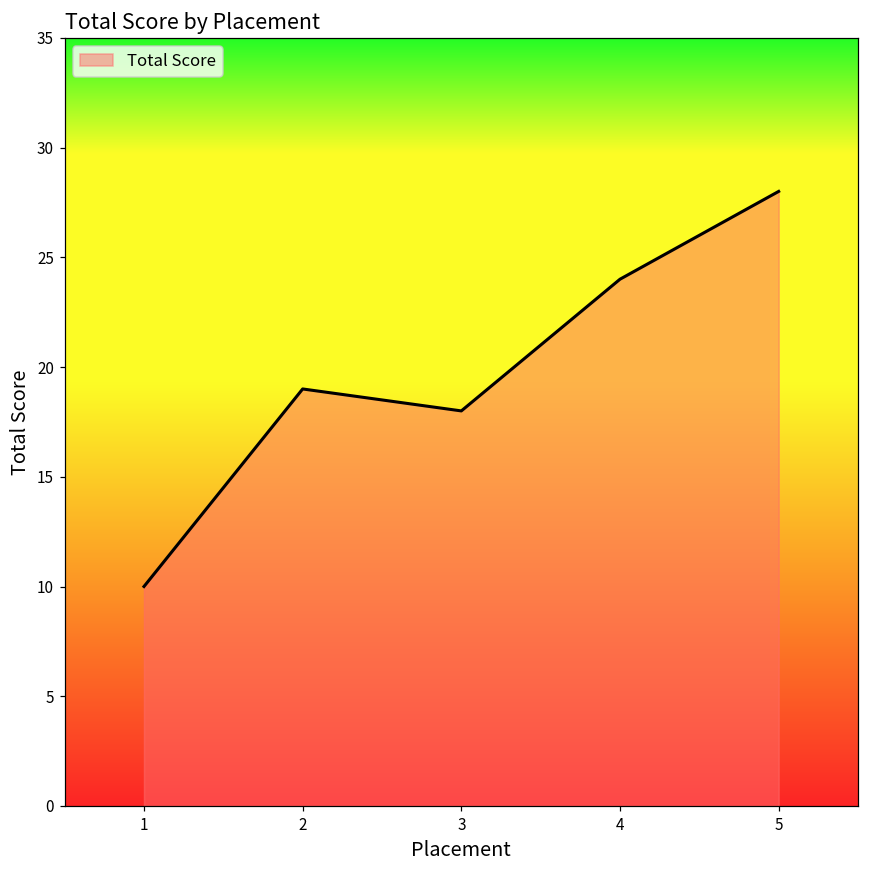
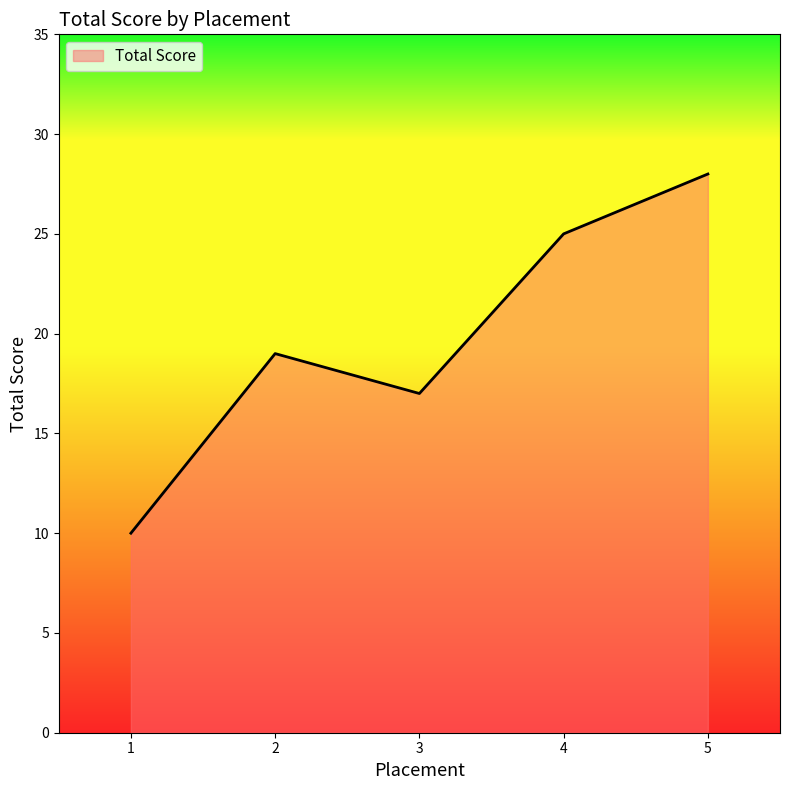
  {
    "1": 10,
    "2": 19,
-   "3": 18,
-   "4": 24,
+   "3": 17,
+   "4": 25,
    "5": 28
  }
